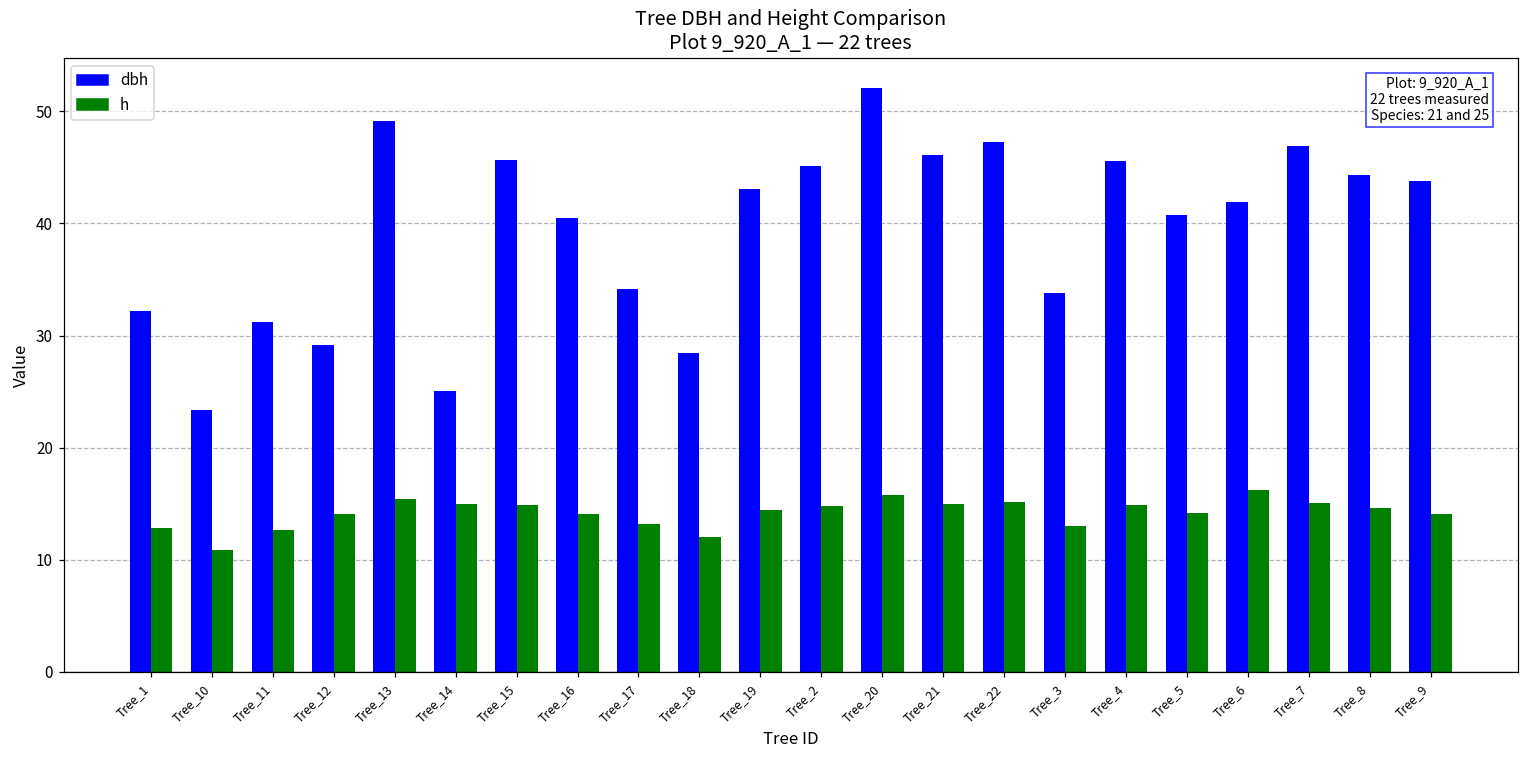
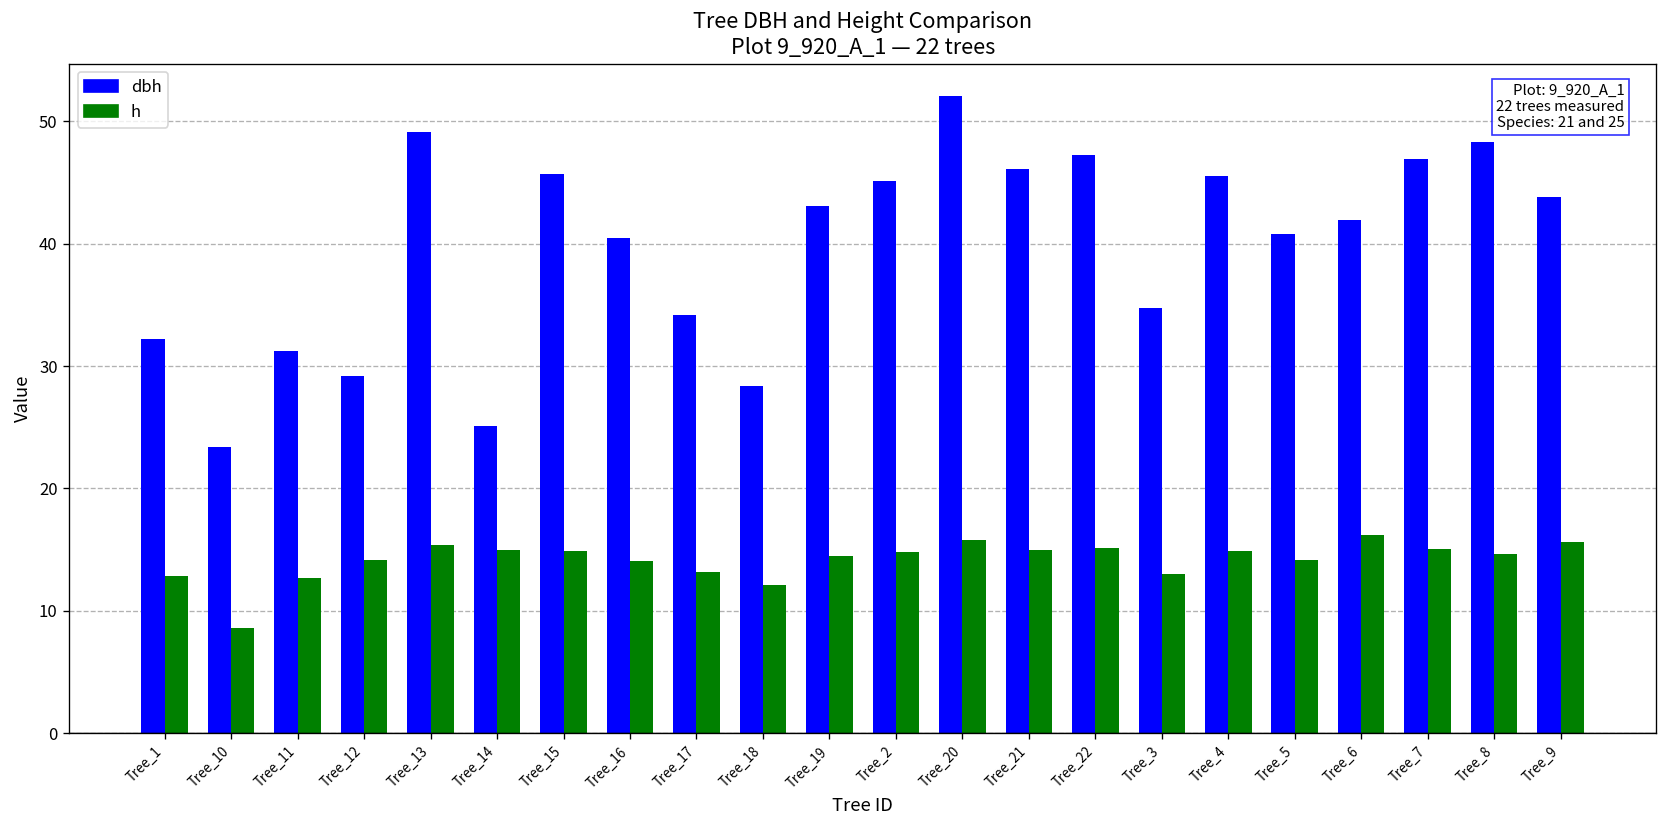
  {
    "dbh": {
      "Tree_1": 32.2,
      "Tree_10": 23.4,
      "Tree_11": 31.2,
      "Tree_12": 29.2,
      "Tree_13": 49.1,
      "Tree_14": 25.1,
      "Tree_15": 45.7,
      "Tree_16": 40.5,
      "Tree_17": 34.2,
      "Tree_18": 28.4,
      "Tree_19": 43.1,
      "Tree_2": 45.1,
      "Tree_20": 52.1,
      "Tree_21": 46.1,
      "Tree_22": 47.3,
-     "Tree_3": 33.8,
+     "Tree_3": 34.7,
      "Tree_4": 45.6,
      "Tree_5": 40.8,
      "Tree_6": 41.9,
      "Tree_7": 46.9,
-     "Tree_8": 44.3,
+     "Tree_8": 48.3,
      "Tree_9": 43.8
    },
    "h": {
      "Tree_1": 12.8,
-     "Tree_10": 10.9,
+     "Tree_10": 8.6,
      "Tree_11": 12.6,
      "Tree_12": 14.1,
      "Tree_13": 15.4,
      "Tree_14": 15.0,
      "Tree_15": 14.9,
      "Tree_16": 14.1,
      "Tree_17": 13.2,
      "Tree_18": 12.1,
      "Tree_19": 14.5,
      "Tree_2": 14.8,
      "Tree_20": 15.8,
      "Tree_21": 14.9,
      "Tree_22": 15.1,
      "Tree_3": 13.0,
      "Tree_4": 14.9,
      "Tree_5": 14.2,
      "Tree_6": 16.2,
      "Tree_7": 15.1,
      "Tree_8": 14.7,
-     "Tree_9": 14.1
+     "Tree_9": 15.6
    }
  }
